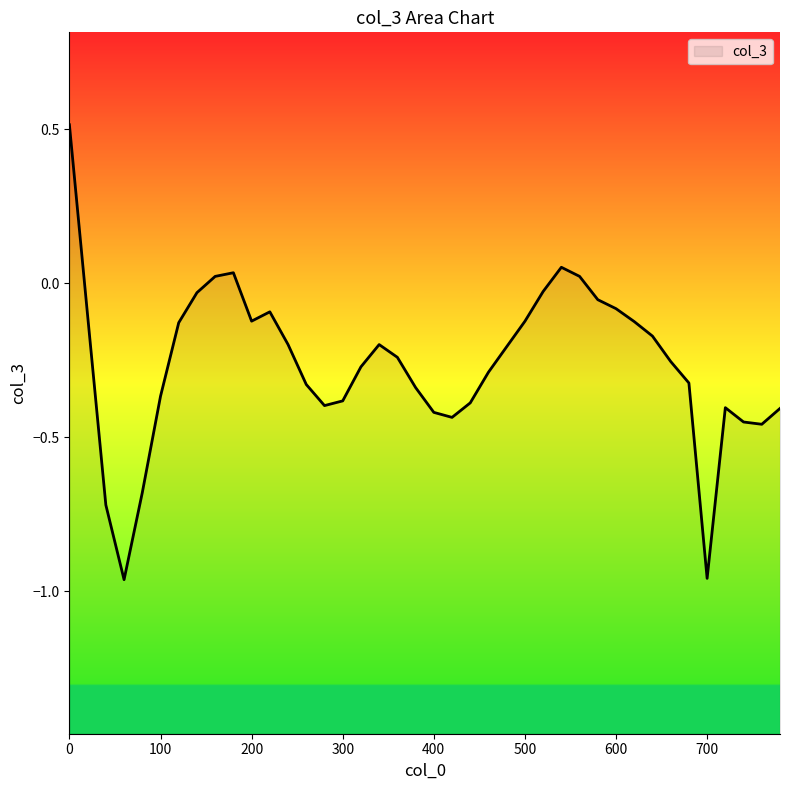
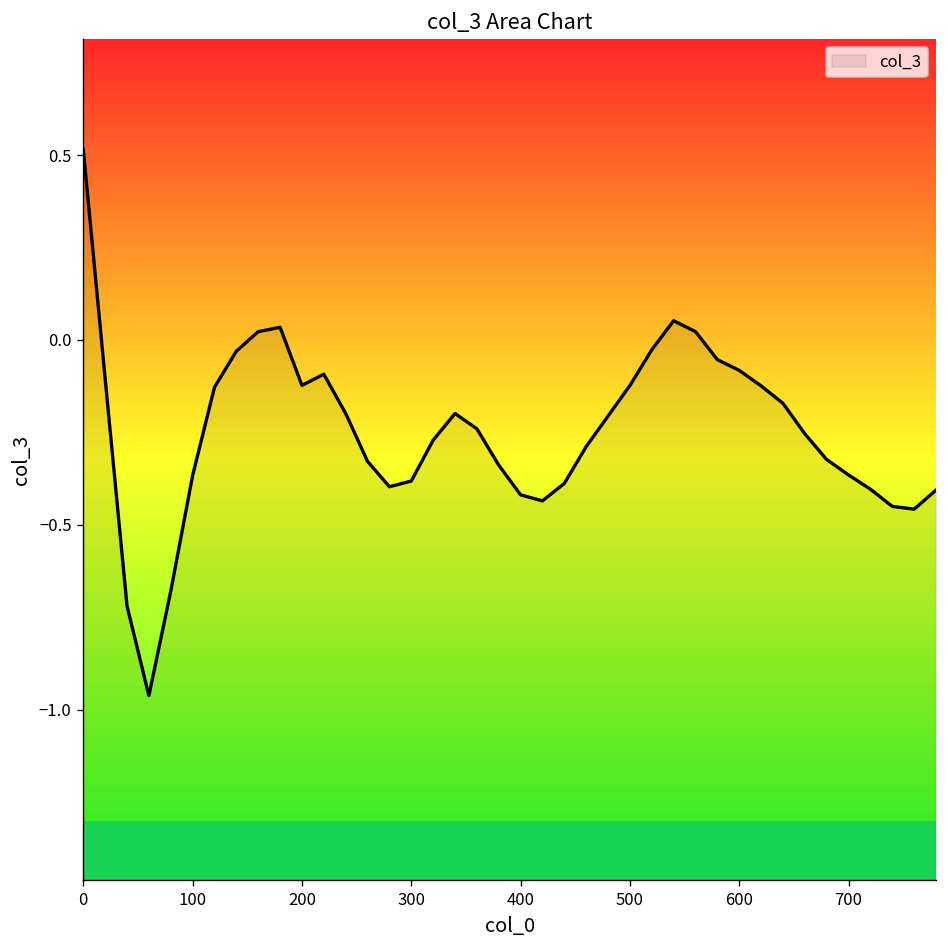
  {
    "0": 0.51,
    "100": -0.37,
    "200": -0.12,
    "300": -0.38,
    "400": -0.42,
    "500": -0.12,
    "600": -0.08,
-   "700": -0.96
+   "700": -0.37
  }
